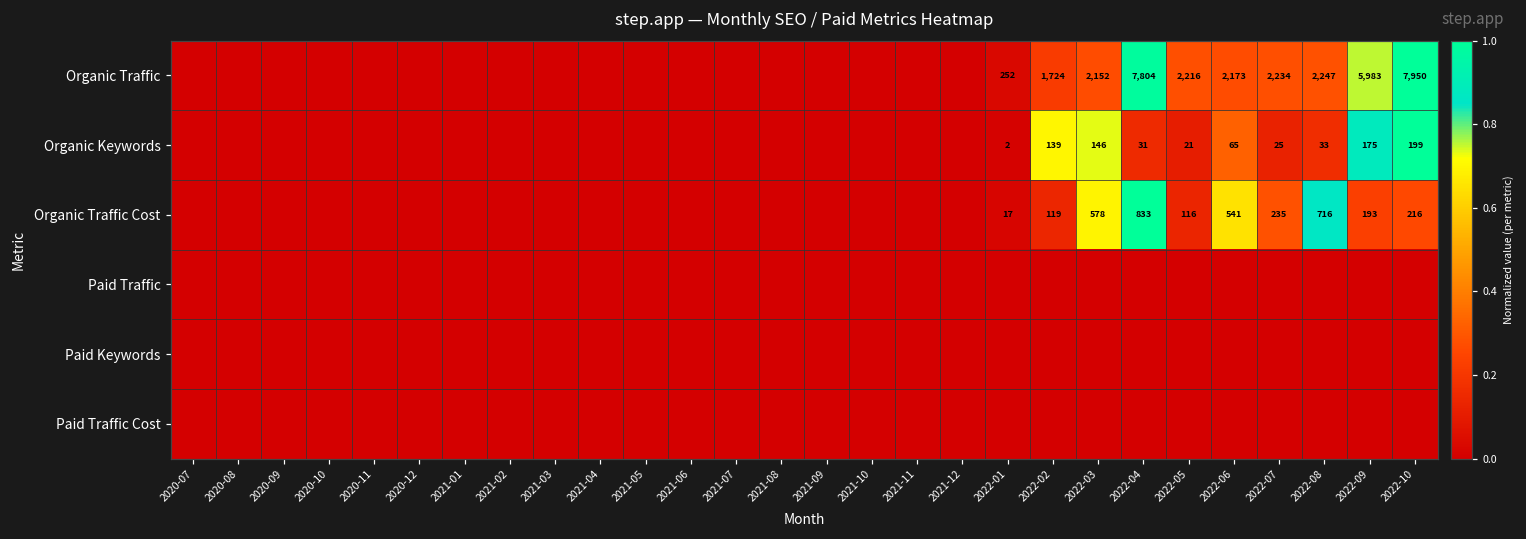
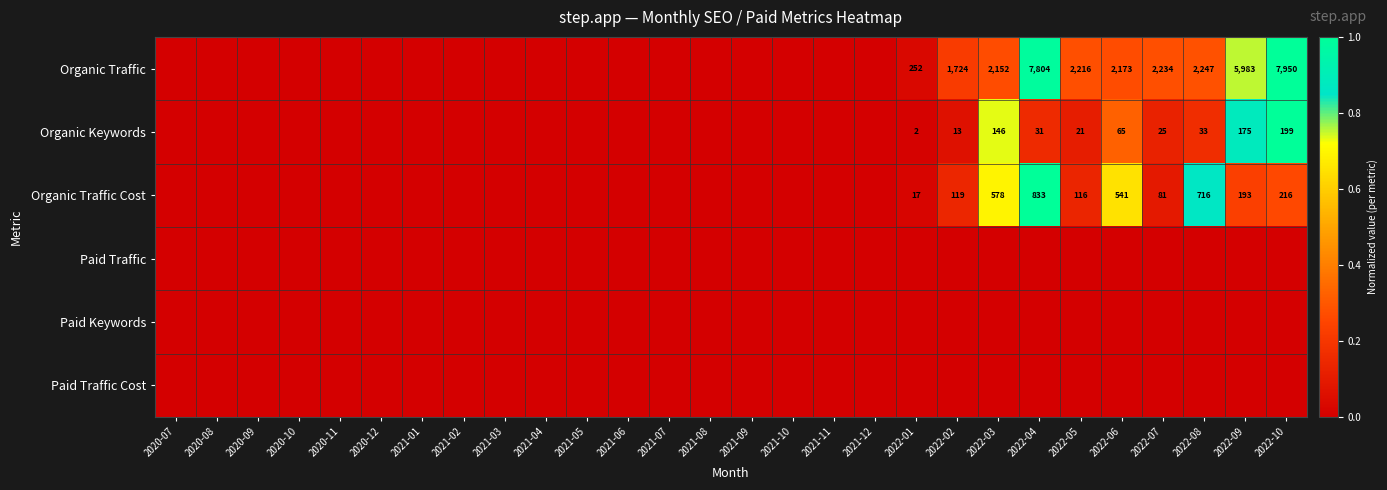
  {
    "Organic Traffic": {
      "2022-01": "252",
      "2022-02": "1,724",
      "2022-03": "2,152",
      "2022-04": "7,804",
      "2022-05": "2,216",
      "2022-06": "2,173",
      "2022-07": "2,234",
      "2022-08": "2,247",
      "2022-09": "5,983",
      "2022-10": "7,950"
    },
    "Organic Keywords": {
      "2022-01": "2",
-     "2022-02": "139",
+     "2022-02": "13",
      "2022-03": "146",
      "2022-04": "31",
      "2022-05": "21",
      "2022-06": "65",
      "2022-07": "25",
      "2022-08": "33",
      "2022-09": "175",
      "2022-10": "199"
    },
    "Organic Traffic Cost": {
      "2022-01": "17",
      "2022-02": "119",
      "2022-03": "578",
      "2022-04": "833",
      "2022-05": "116",
      "2022-06": "541",
-     "2022-07": "235",
+     "2022-07": "81",
      "2022-08": "716",
      "2022-09": "193",
      "2022-10": "216"
    }
  }
